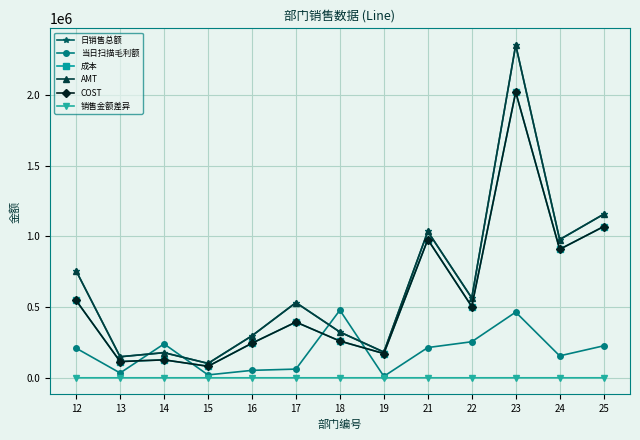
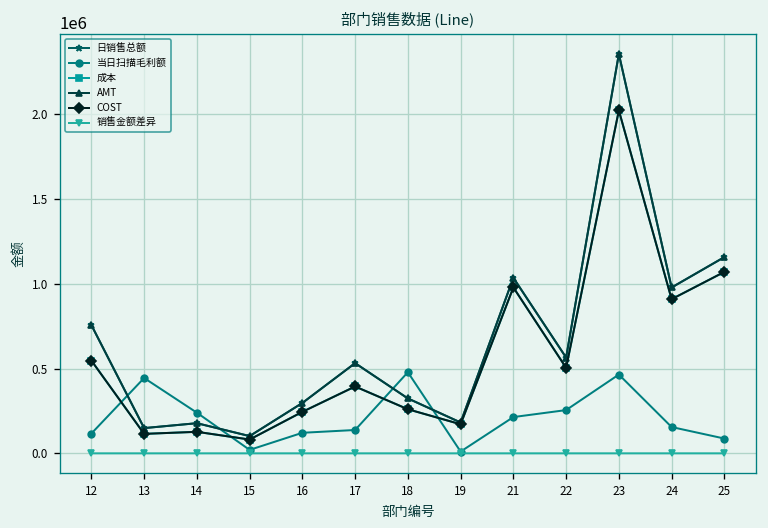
  {
    "当日扫描毛利额": {
-     "12": 210000,
-     "13": 30000,
+     "12": 120000,
+     "13": 440000,
      "14": 240000,
      "15": 20000,
-     "16": 50000,
-     "17": 60000,
+     "16": 120000,
+     "17": 140000,
      "18": 480000,
      "21": 210000,
      "22": 250000,
      "23": 460000,
      "24": 160000,
-     "25": 230000
+     "25": 90000
    },
    "销售金额差异": {
      "12": 0,
      "13": 0,
      "14": 0,
      "15": 0,
      "16": 0,
      "17": 0,
      "18": 0,
      "21": 0,
      "22": 0,
      "23": 0,
      "24": 0,
      "25": 0
    }
  }
